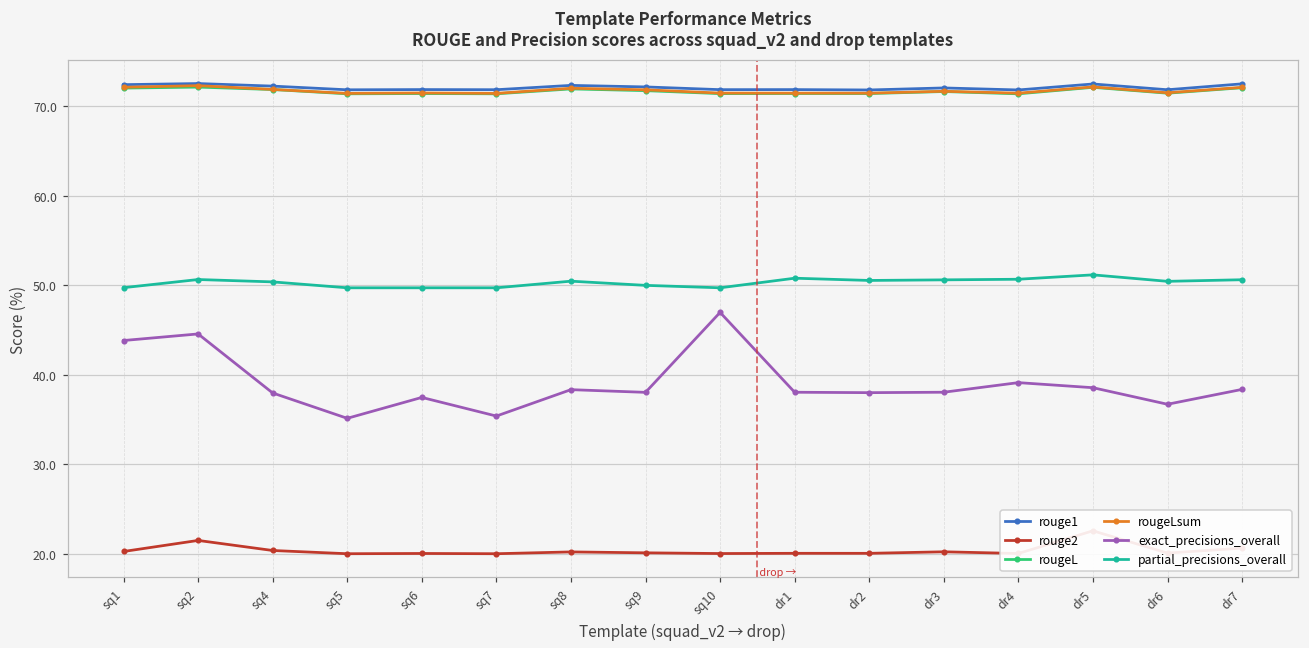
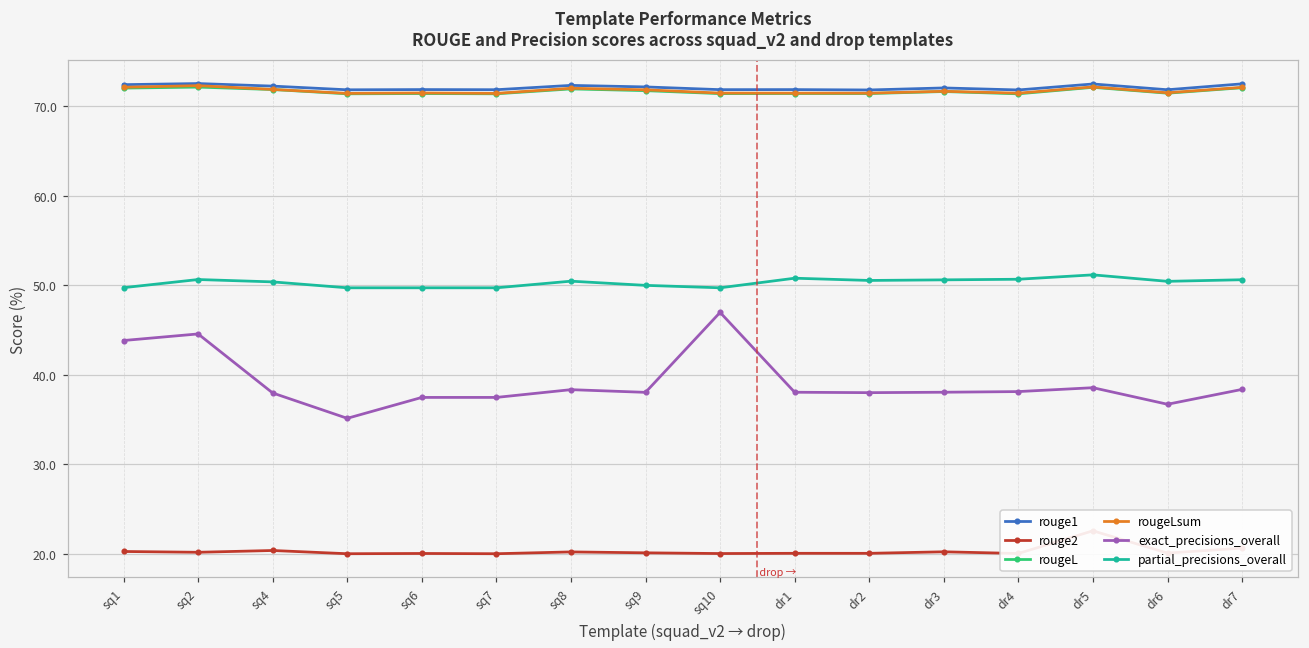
  {
    "rouge1": {
      "sq4": 72,
      "sq5": 72,
      "sq6": 72,
      "sq7": 72,
      "sq8": 72,
      "sq9": 72,
      "sq10": 72,
      "dr1": 72,
      "dr2": 72,
      "dr3": 72,
      "dr4": 72,
      "dr5": 72,
      "dr6": 72,
      "dr7": 72
    },
    "rouge2": {
      "sq1": 20,
-     "sq2": 21,
+     "sq2": 20,
      "sq4": 20,
      "sq5": 20,
      "sq6": 20,
      "sq7": 20,
      "sq8": 20,
      "sq9": 20,
      "sq10": 20,
      "dr1": 20,
      "dr2": 20,
      "dr3": 20
    },
    "exact_precisions_overall": {
      "sq1": 44,
      "sq2": 45,
      "sq4": 38,
      "sq5": 35,
      "sq6": 37,
-     "sq7": 35,
+     "sq7": 37,
      "sq8": 38,
      "sq9": 38,
      "sq10": 47,
      "dr1": 38,
      "dr2": 38,
      "dr3": 38,
-     "dr4": 39,
+     "dr4": 38,
      "dr5": 39,
      "dr6": 37,
      "dr7": 38
    }
  }
